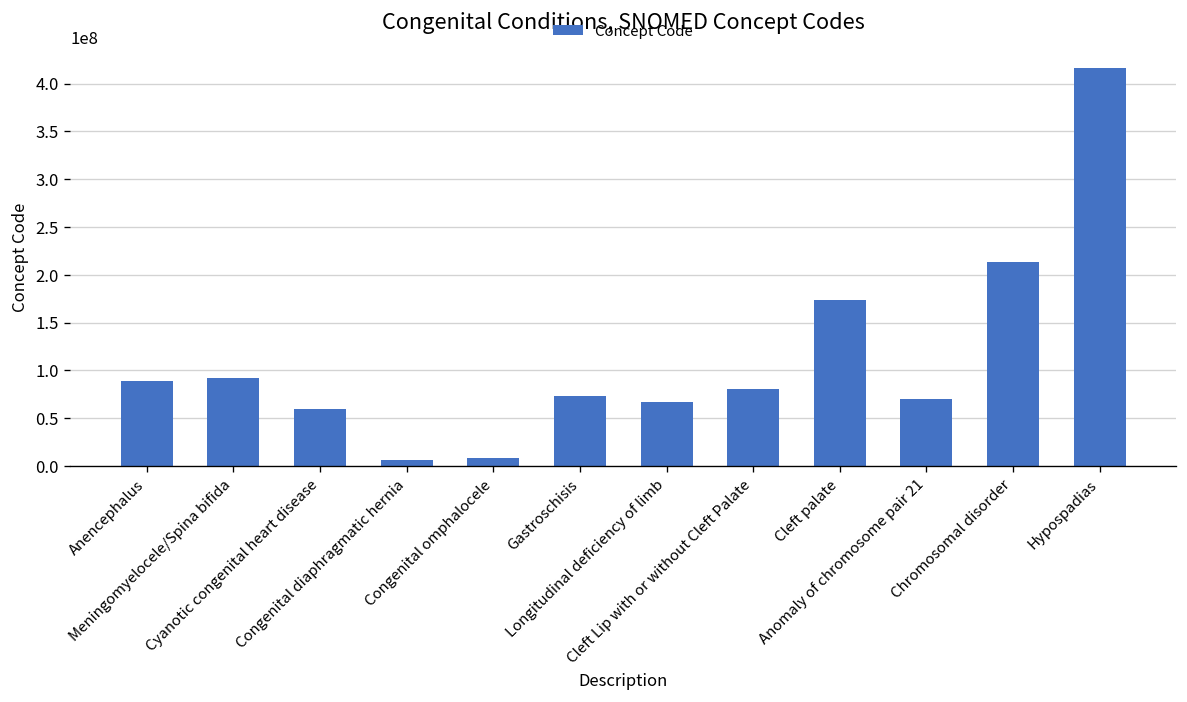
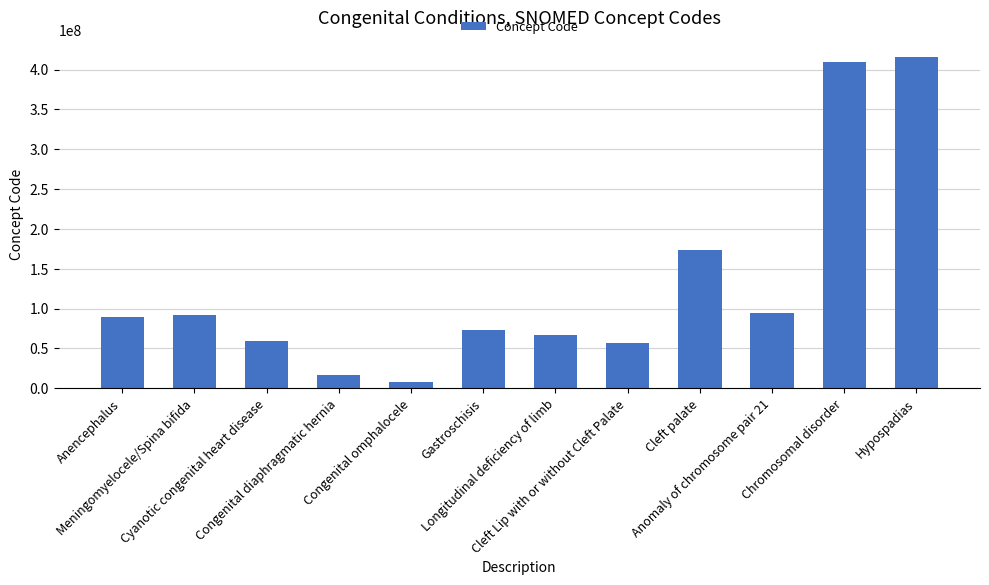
  {
    "Anencephalus": 90000000,
    "Meningomyelocele/Spina bifida": 90000000,
    "Cyanotic congenital heart disease": 60000000,
-   "Congenital diaphragmatic hernia": 10000000,
+   "Congenital diaphragmatic hernia": 20000000,
    "Congenital omphalocele": 10000000,
    "Gastroschisis": 70000000,
    "Longitudinal deficiency of limb": 70000000,
-   "Cleft Lip with or without Cleft Palate": 80000000,
+   "Cleft Lip with or without Cleft Palate": 60000000,
    "Cleft palate": 170000000,
-   "Anomaly of chromosome pair 21": 70000000,
-   "Chromosomal disorder": 210000000,
+   "Anomaly of chromosome pair 21": 90000000,
+   "Chromosomal disorder": 410000000,
    "Hypospadias": 420000000
  }
